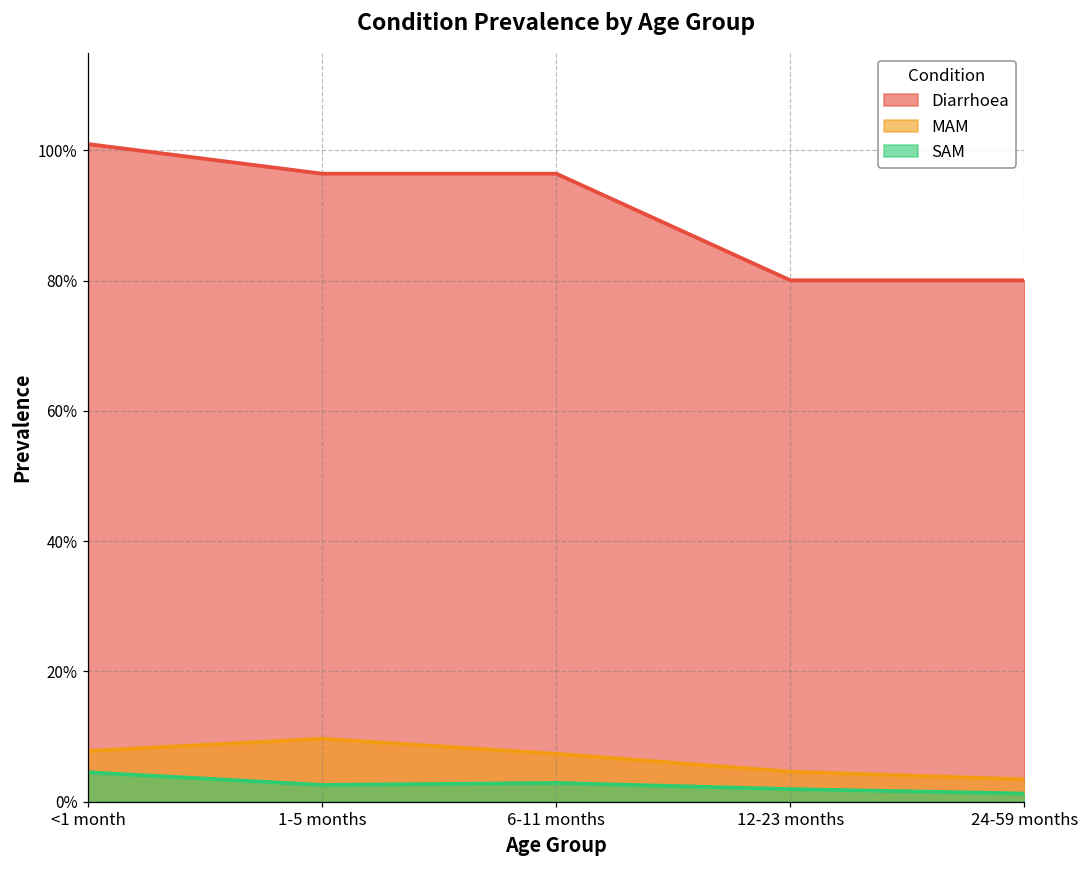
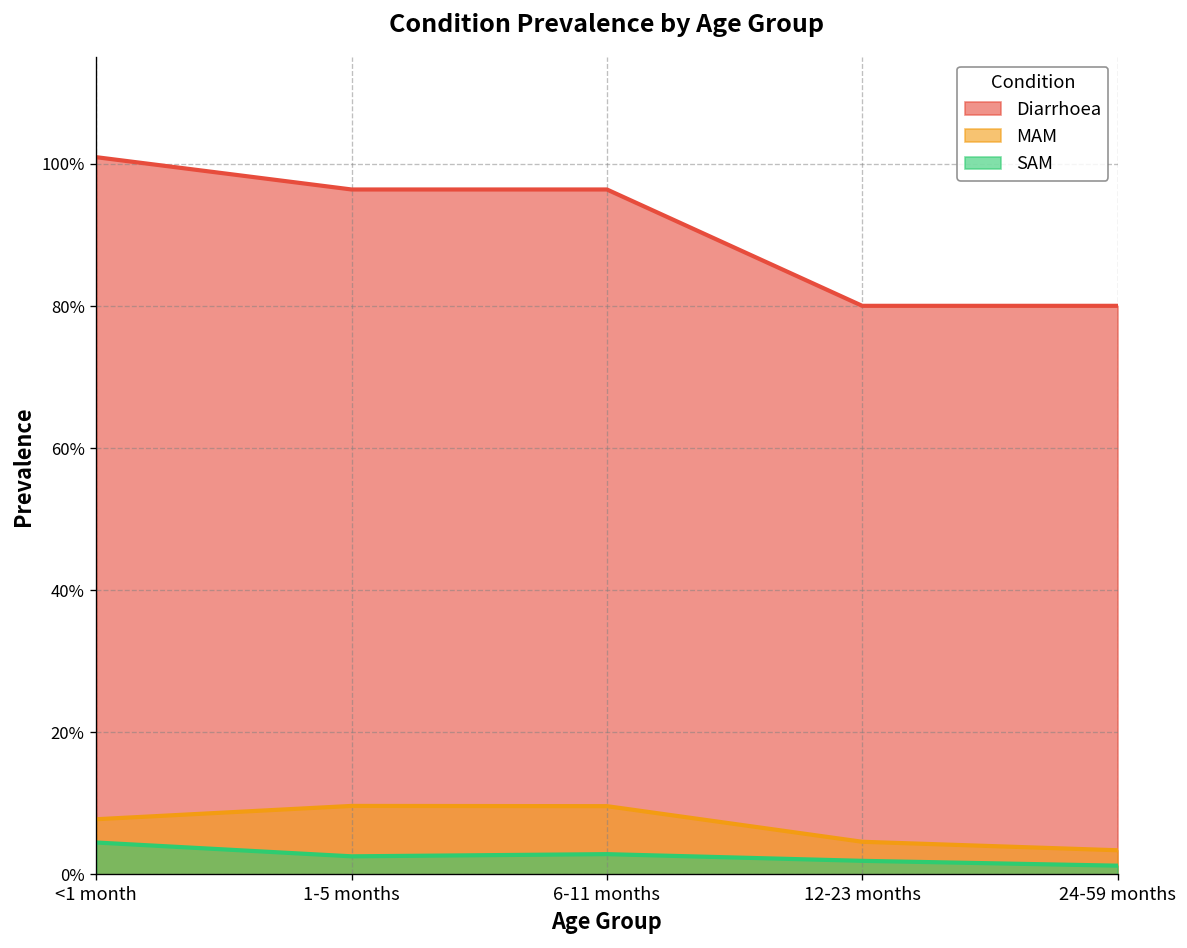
  {
    "Diarrhoea": {
      "<1 month": "101%",
      "1-5 months": "96%",
      "6-11 months": "96%",
      "12-23 months": "80%",
      "24-59 months": "80%"
    },
    "MAM": {
      "<1 month": "8%",
      "1-5 months": "10%",
-     "6-11 months": "7%",
+     "6-11 months": "10%",
      "12-23 months": "5%",
      "24-59 months": "3%"
    },
    "SAM": {
      "<1 month": "4%",
      "1-5 months": "3%",
      "6-11 months": "3%",
      "12-23 months": "2%",
      "24-59 months": "1%"
    }
  }
